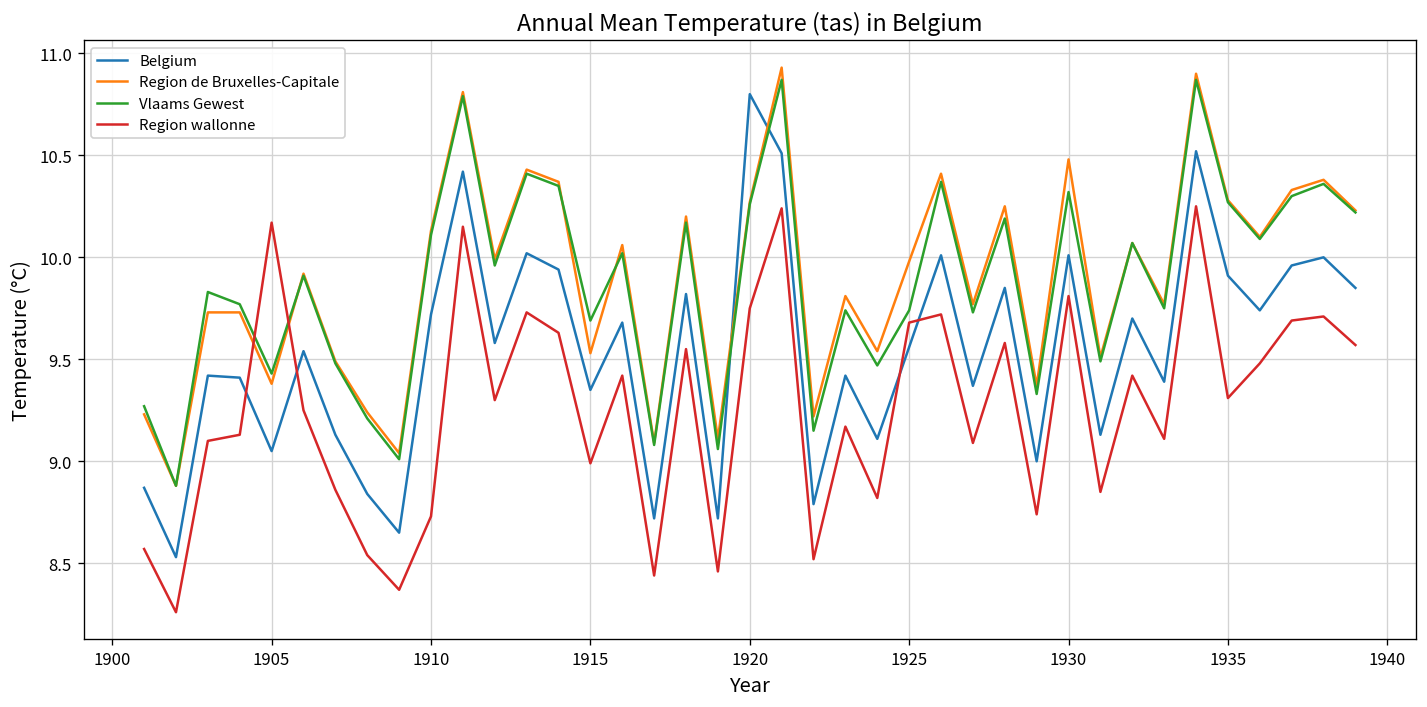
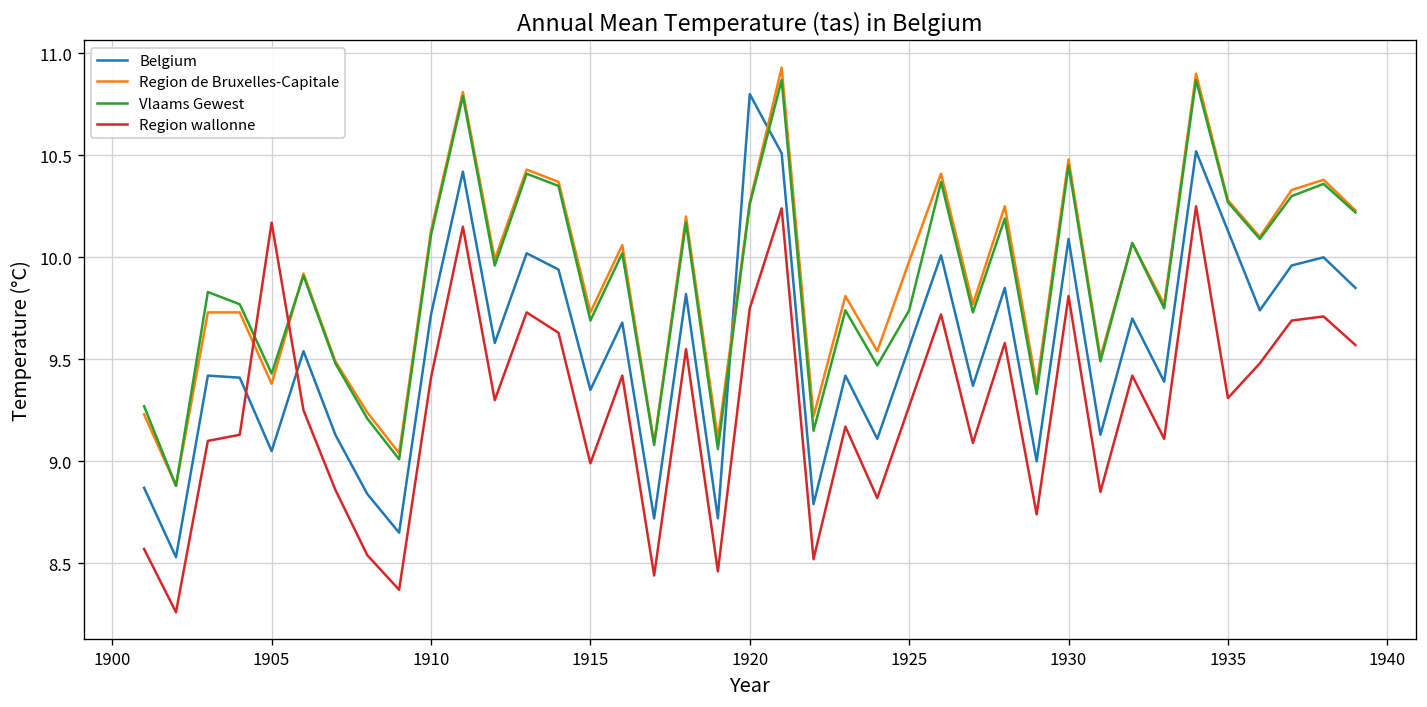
  {
    "Belgium": {
      "1905": 9.05,
      "1910": 9.72,
      "1915": 9.35,
      "1920": 10.80,
      "1925": 9.56,
-     "1930": 10.01,
-     "1935": 9.91
+     "1930": 10.09,
+     "1935": 10.13
    },
    "Region de Bruxelles-Capitale": {
      "1905": 9.38,
      "1910": 10.13,
-     "1915": 9.53,
+     "1915": 9.73,
      "1925": 9.98,
      "1930": 10.48
    },
    "Vlaams Gewest": {
      "1905": 9.43,
      "1910": 10.11,
      "1915": 9.69,
      "1925": 9.74,
-     "1930": 10.32
+     "1930": 10.45
    },
    "Region wallonne": {
      "1905": 10.17,
-     "1910": 8.73,
+     "1910": 9.41,
      "1915": 8.99,
      "1920": 9.75,
-     "1925": 9.68,
+     "1925": 9.27,
      "1930": 9.81,
      "1935": 9.31
    }
  }
